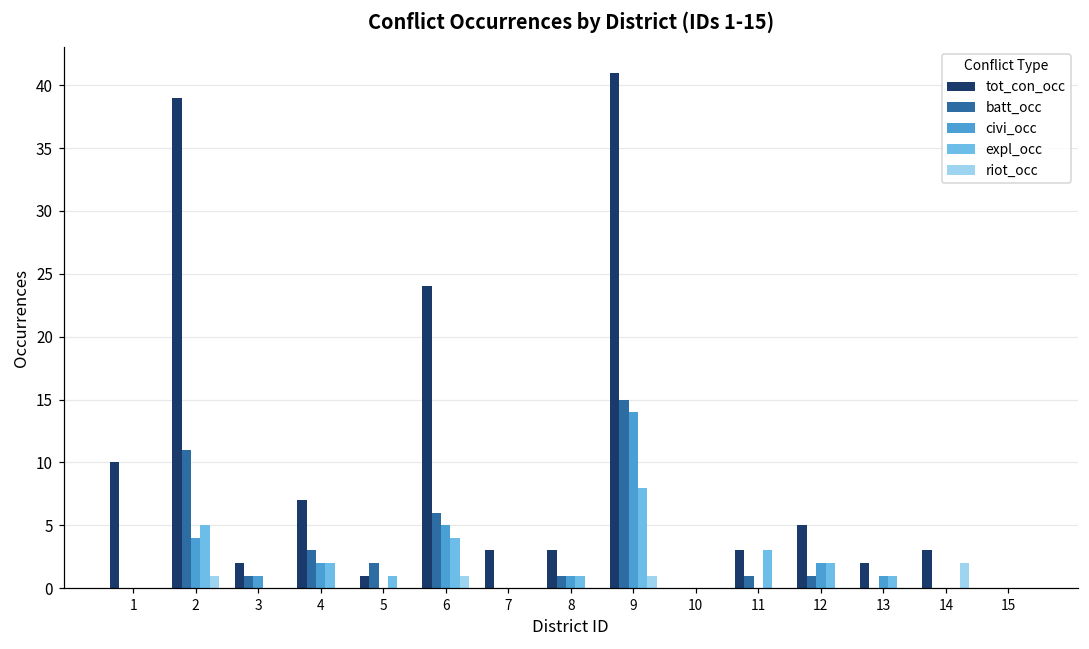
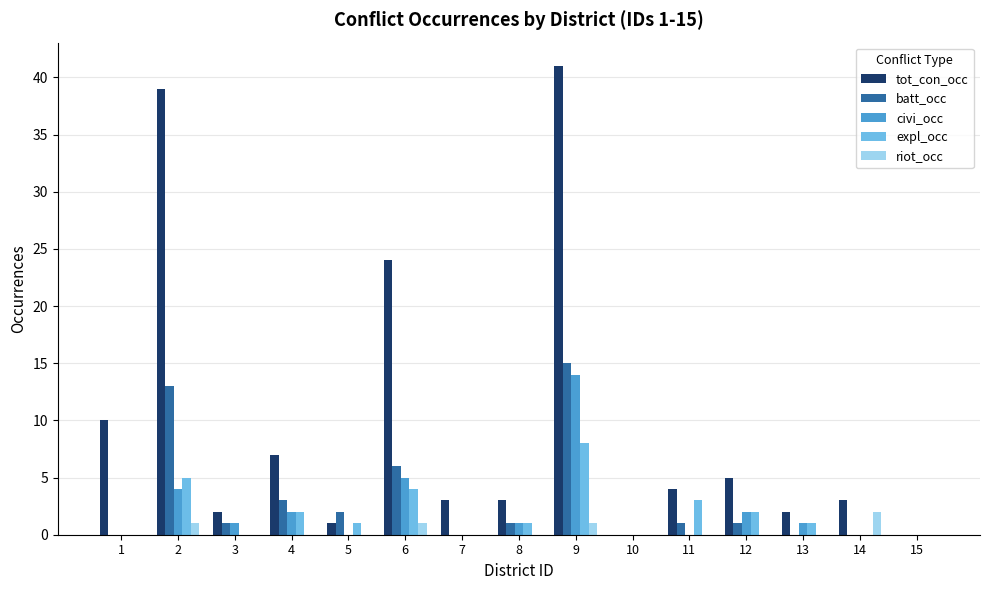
  {
    "tot_con_occ": {
      "1": 10,
      "2": 39,
      "3": 2,
      "4": 7,
      "5": 1,
      "6": 24,
      "7": 3,
      "8": 3,
      "9": 41,
      "10": 0,
-     "11": 3,
+     "11": 4,
      "12": 5,
      "13": 2,
      "14": 3,
      "15": 0
    },
    "batt_occ": {
      "1": 0,
-     "2": 11,
+     "2": 13,
      "3": 1,
      "4": 3,
      "5": 2,
      "6": 6,
      "7": 0,
      "8": 1,
      "9": 15,
      "10": 0,
      "11": 1,
      "12": 1,
      "13": 0,
      "14": 0,
      "15": 0
    }
  }
